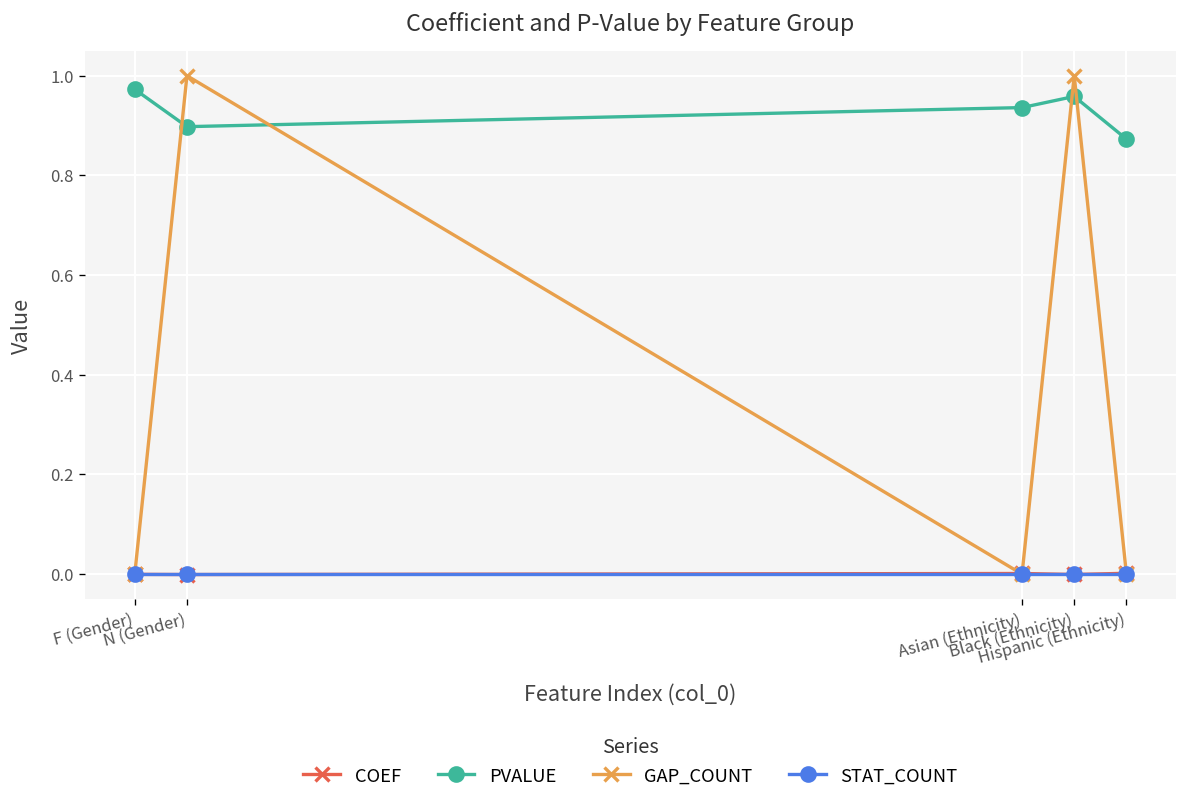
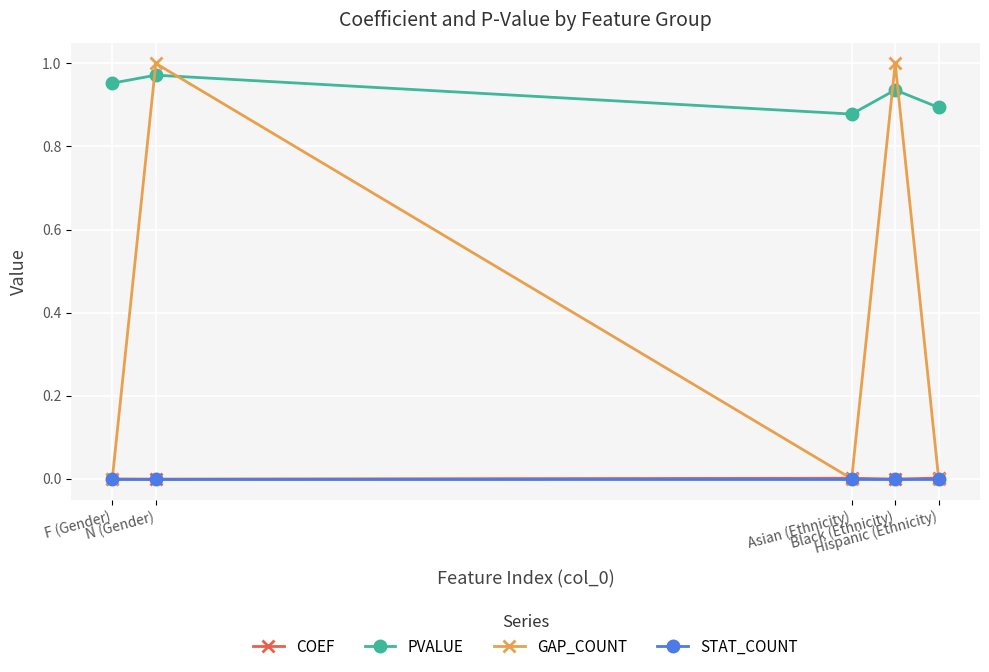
  {
    "PVALUE": {
-     "F (Gender)": 0.97,
-     "N (Gender)": 0.90,
-     "Asian (Ethnicity)": 0.94,
-     "Black (Ethnicity)": 0.96,
-     "Hispanic (Ethnicity)": 0.87
+     "F (Gender)": 0.95,
+     "N (Gender)": 0.97,
+     "Asian (Ethnicity)": 0.88,
+     "Black (Ethnicity)": 0.94,
+     "Hispanic (Ethnicity)": 0.89
    },
    "GAP_COUNT": {
      "N (Gender)": 1.00,
      "Black (Ethnicity)": 1.00
    }
  }
